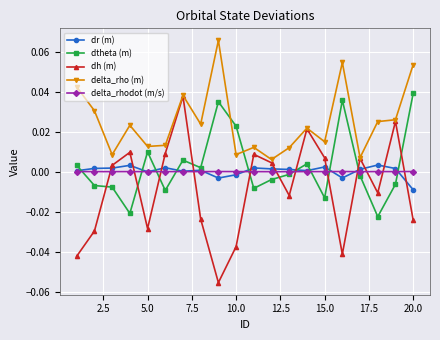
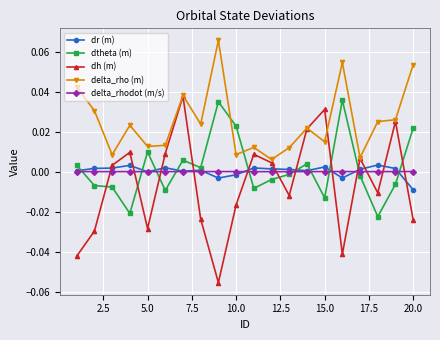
  {
    "dr (m)": {
      "10.0": -0.002,
      "15.0": 0.002,
      "20.0": -0.009
    },
    "dtheta (m)": {
      "5.0": 0.010,
      "10.0": 0.023,
      "15.0": -0.013,
-     "20.0": 0.039
+     "20.0": 0.022
    },
    "dh (m)": {
      "5.0": -0.028,
-     "10.0": -0.038,
-     "15.0": 0.007,
+     "10.0": -0.017,
+     "15.0": 0.031,
      "20.0": -0.024
    },
    "delta_rho (m)": {
      "5.0": 0.013,
      "10.0": 0.009,
      "15.0": 0.015,
      "20.0": 0.054
    },
    "delta_rhodot (m/s)": {
      "10.0": 0.000,
      "15.0": 0.000,
      "20.0": 0.000
    }
  }
